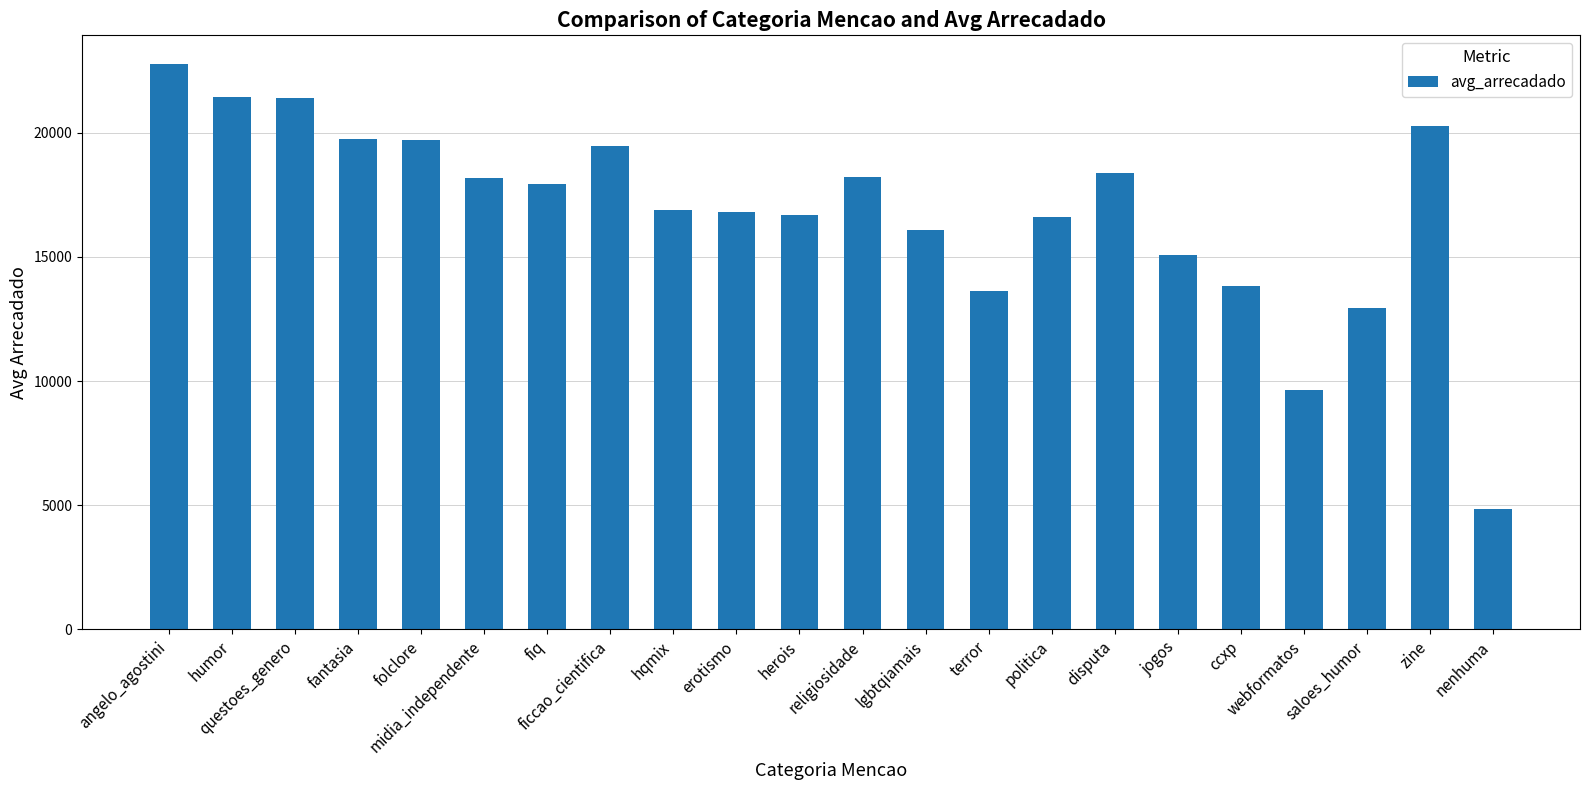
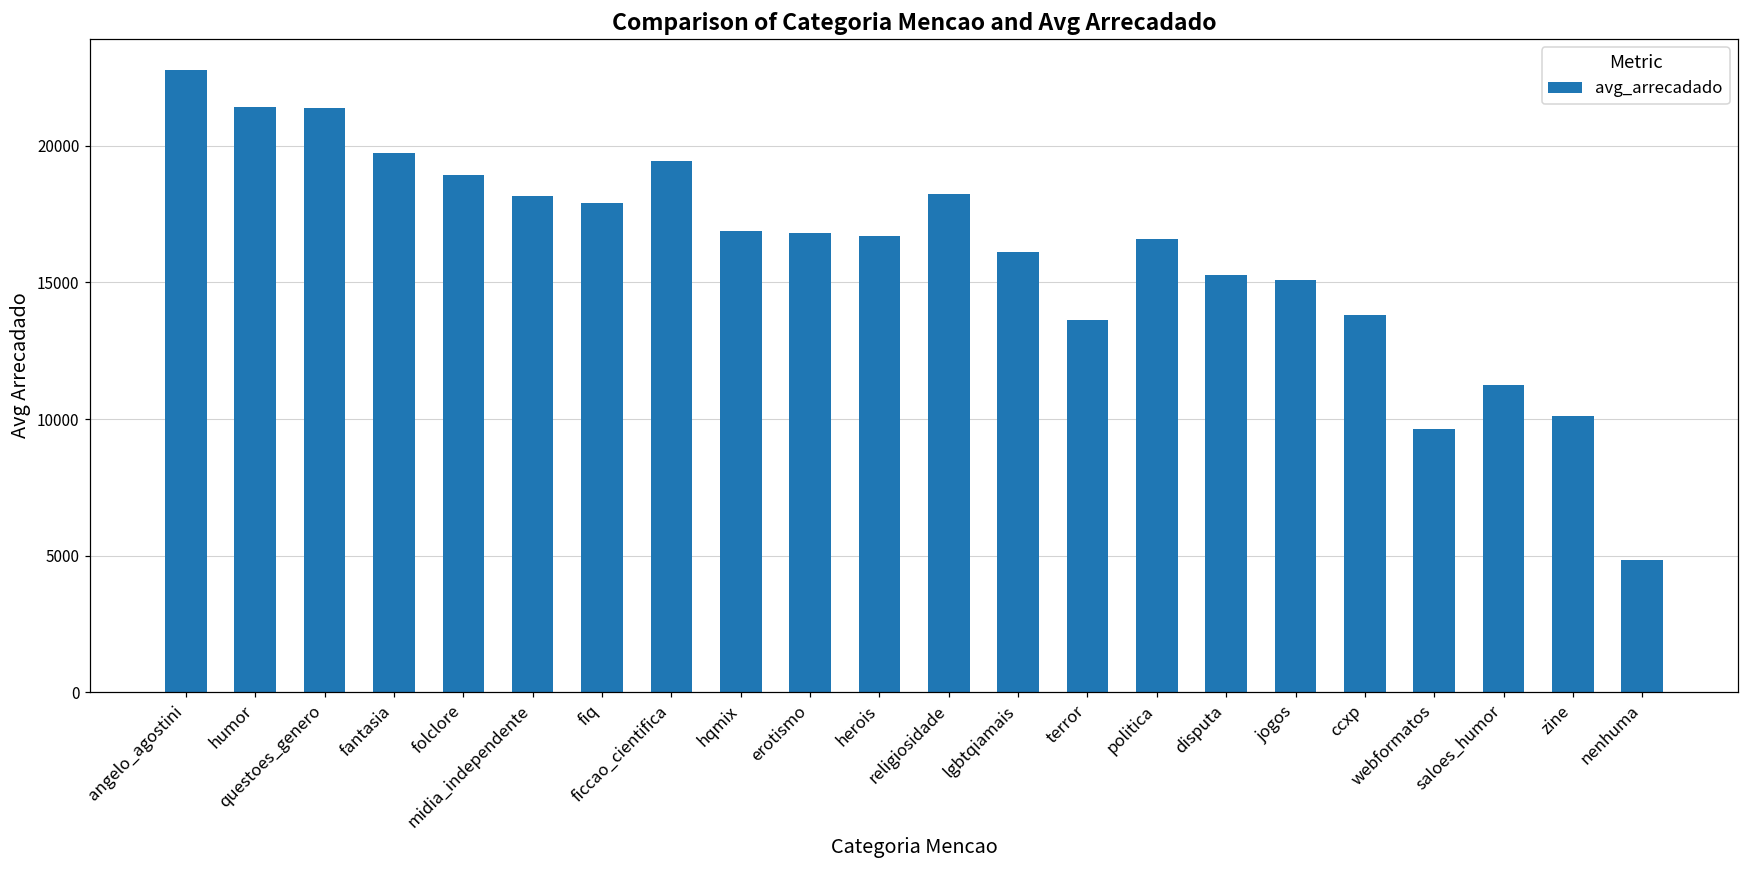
  {
    "angelo_agostini": 22800,
    "humor": 21400,
    "questoes_genero": 21400,
    "fantasia": 19700,
-   "folclore": 19700,
+   "folclore": 19000,
    "midia_independente": 18200,
    "fiq": 17900,
    "ficcao_cientifica": 19400,
    "hqmix": 16900,
    "erotismo": 16800,
    "herois": 16700,
    "religiosidade": 18200,
    "lgbtqiamais": 16100,
    "terror": 13600,
    "politica": 16600,
-   "disputa": 18400,
+   "disputa": 15300,
    "jogos": 15100,
    "ccxp": 13800,
    "webformatos": 9600,
-   "saloes_humor": 12900,
-   "zine": 20300,
+   "saloes_humor": 11200,
+   "zine": 10100,
    "nenhuma": 4800
  }
